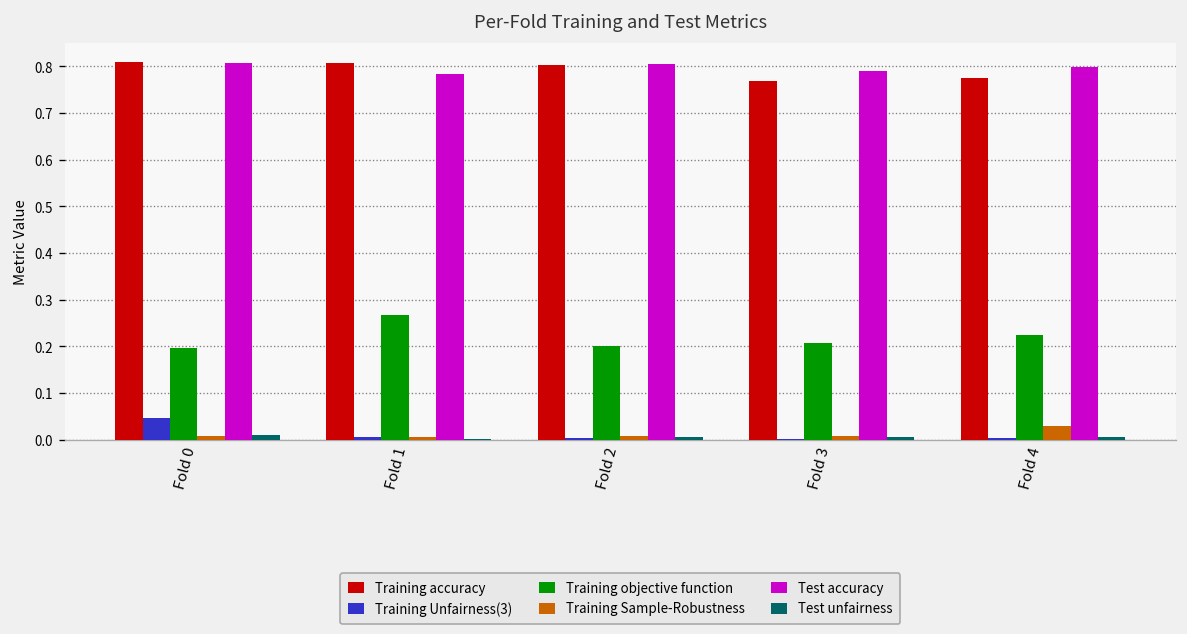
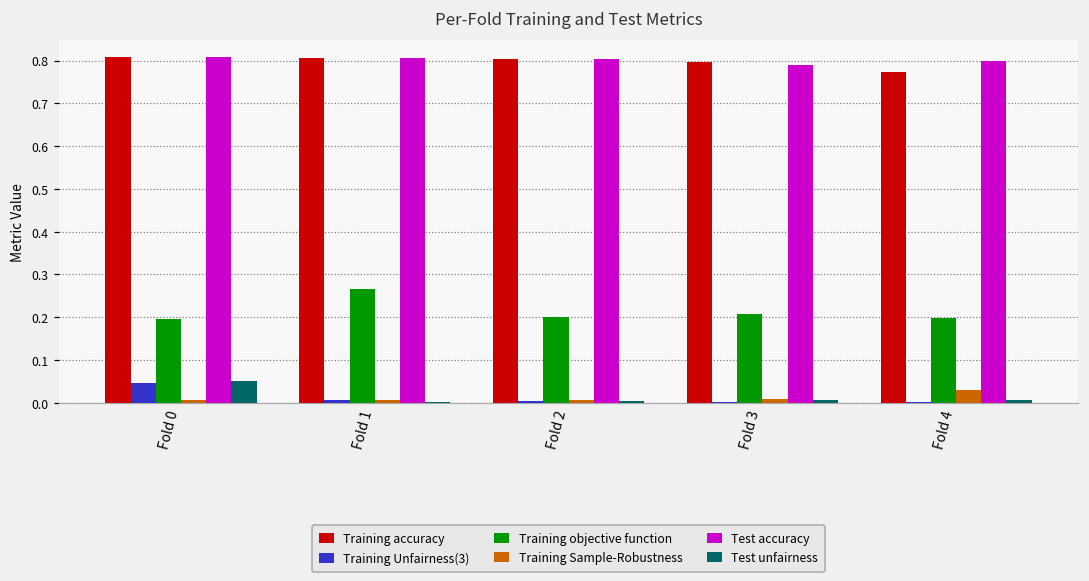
  {
    "Training accuracy": {
      "Fold 0": 0.81,
      "Fold 1": 0.81,
      "Fold 2": 0.80,
-     "Fold 3": 0.77,
+     "Fold 3": 0.80,
      "Fold 4": 0.77
    },
    "Training Unfairness(3)": {
      "Fold 0": 0.05
    },
    "Training objective function": {
      "Fold 0": 0.20,
      "Fold 1": 0.27,
      "Fold 2": 0.20,
      "Fold 3": 0.21,
-     "Fold 4": 0.22
+     "Fold 4": 0.20
    },
    "Training Sample-Robustness": {
      "Fold 0": 0.01,
      "Fold 2": 0.01,
      "Fold 3": 0.01,
      "Fold 4": 0.03
    },
    "Test accuracy": {
      "Fold 0": 0.81,
-     "Fold 1": 0.78,
+     "Fold 1": 0.81,
      "Fold 2": 0.80,
      "Fold 3": 0.79,
      "Fold 4": 0.80
    },
    "Test unfairness": {
-     "Fold 0": 0.01,
+     "Fold 0": 0.05,
      "Fold 3": 0.01
    }
  }
